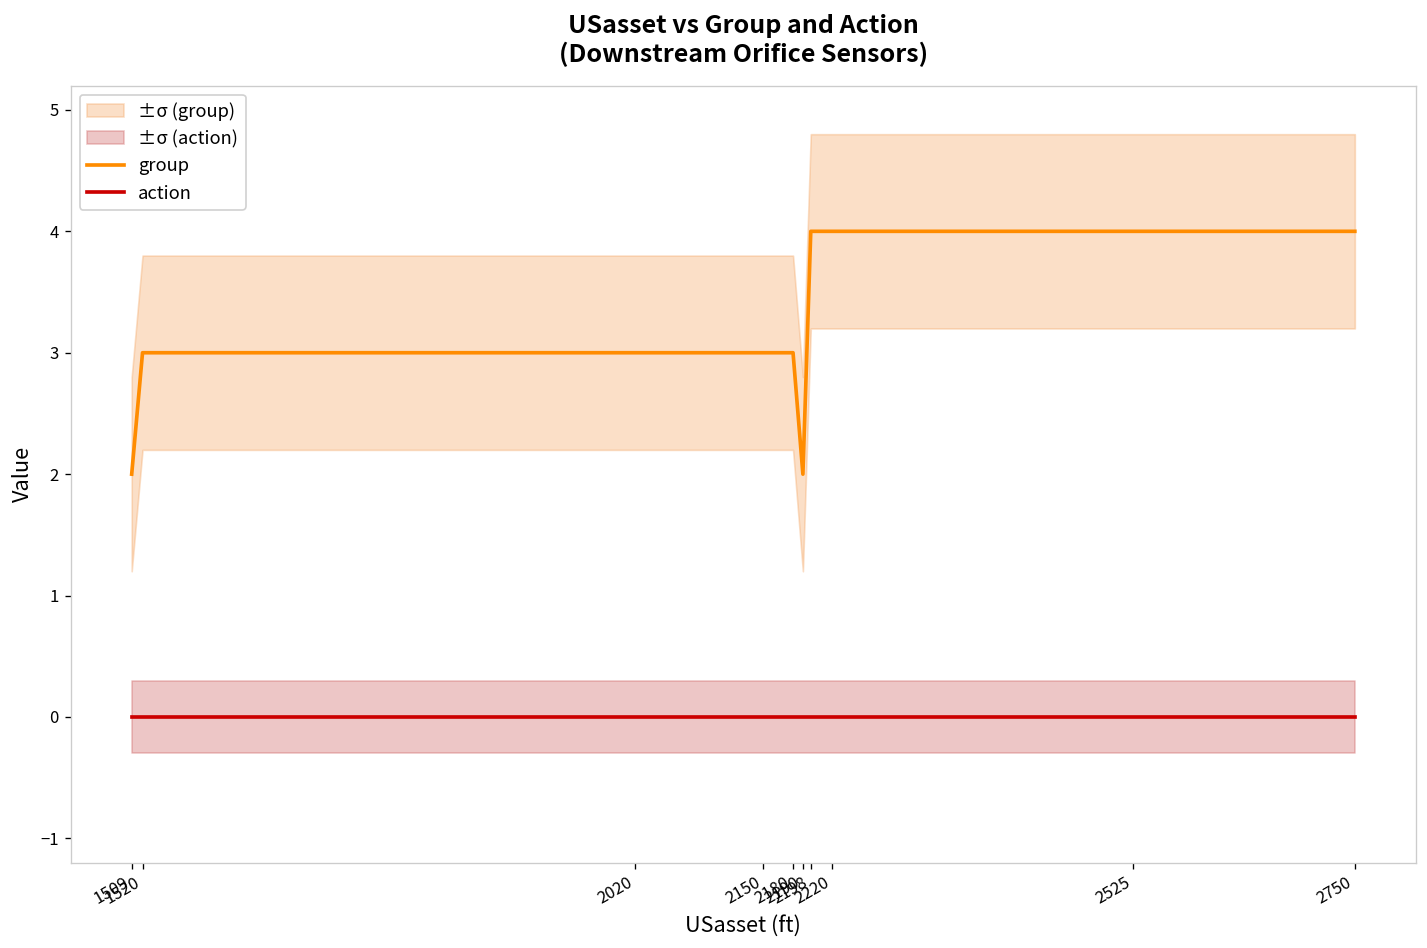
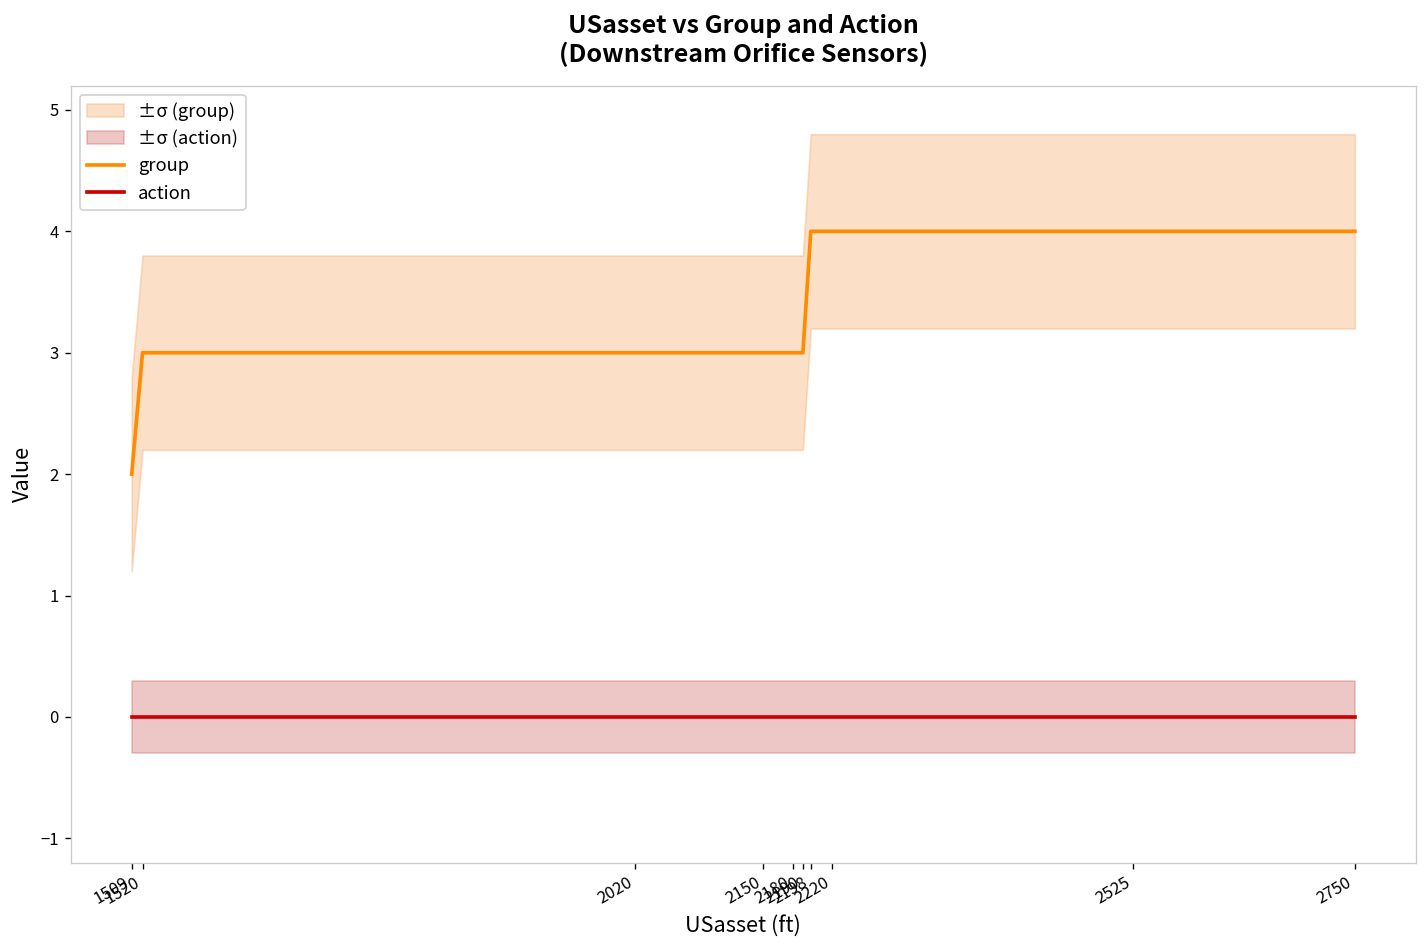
  {
    "group": {
      "1509": 2,
      "1520": 3,
      "2020": 3,
      "2150": 3,
      "2180": 3,
-     "2190": 2,
+     "2190": 3,
      "2198": 4,
      "2220": 4,
      "2525": 4,
      "2750": 4
    },
    "action": {
      "1509": 0,
      "1520": 0,
      "2020": 0,
      "2150": 0,
      "2180": 0,
      "2190": 0,
      "2198": 0,
      "2220": 0,
      "2525": 0,
      "2750": 0
    }
  }
